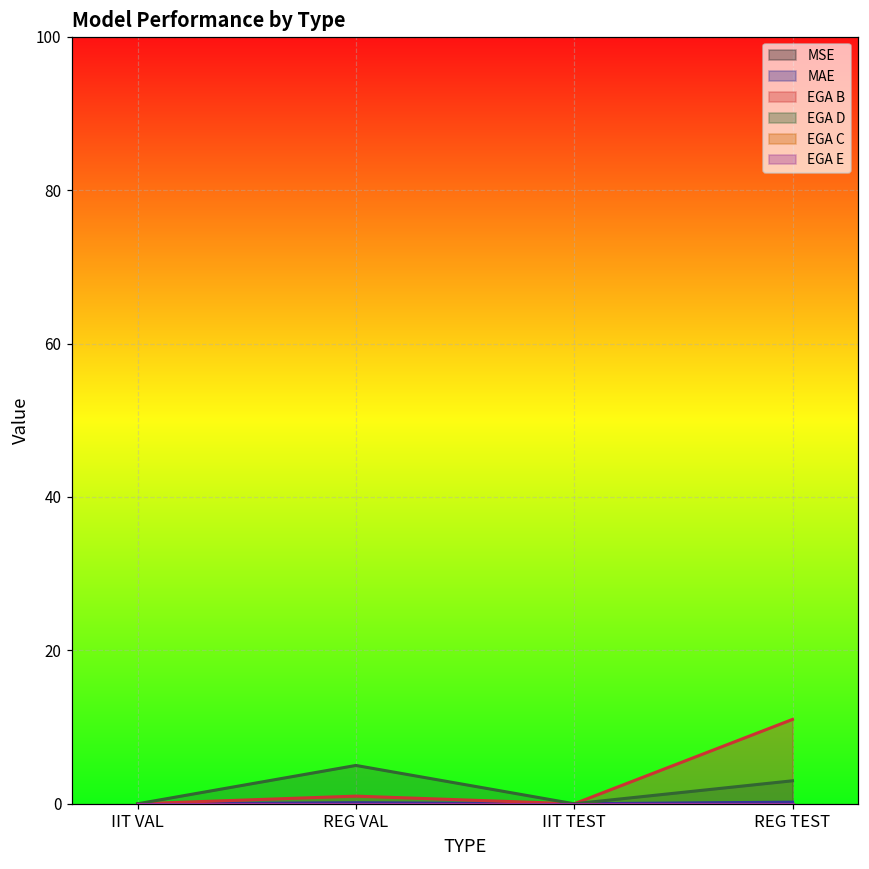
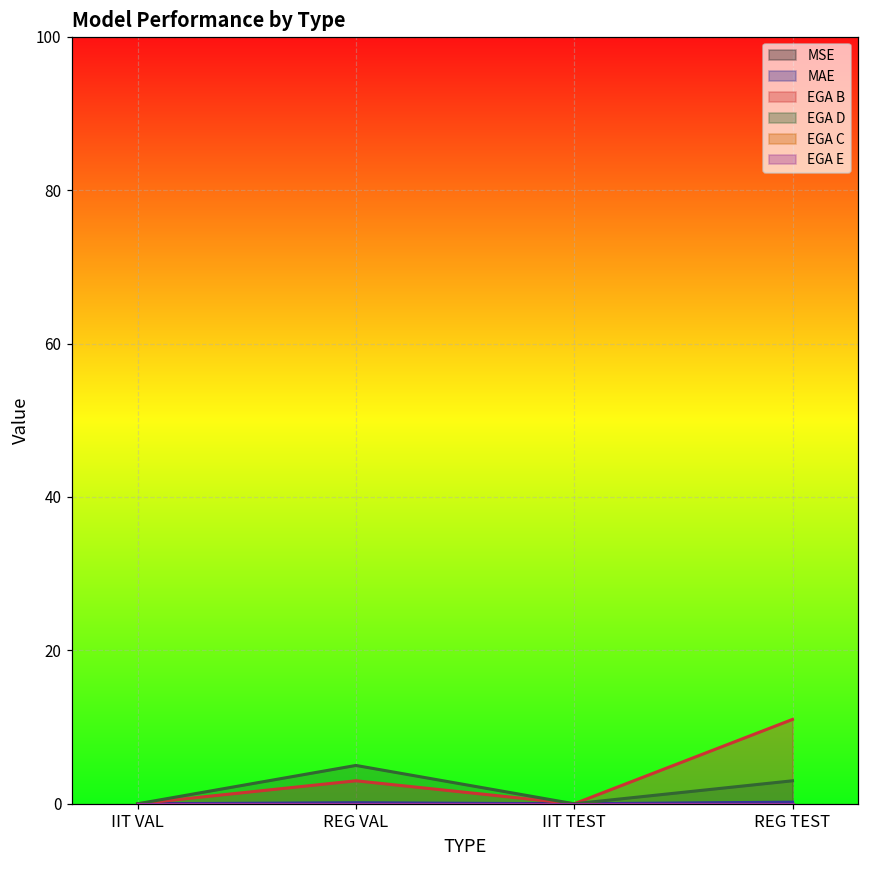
  {
    "EGA B": {
-     "REG VAL": 1,
+     "REG VAL": 3,
      "REG TEST": 11
    }
  }
